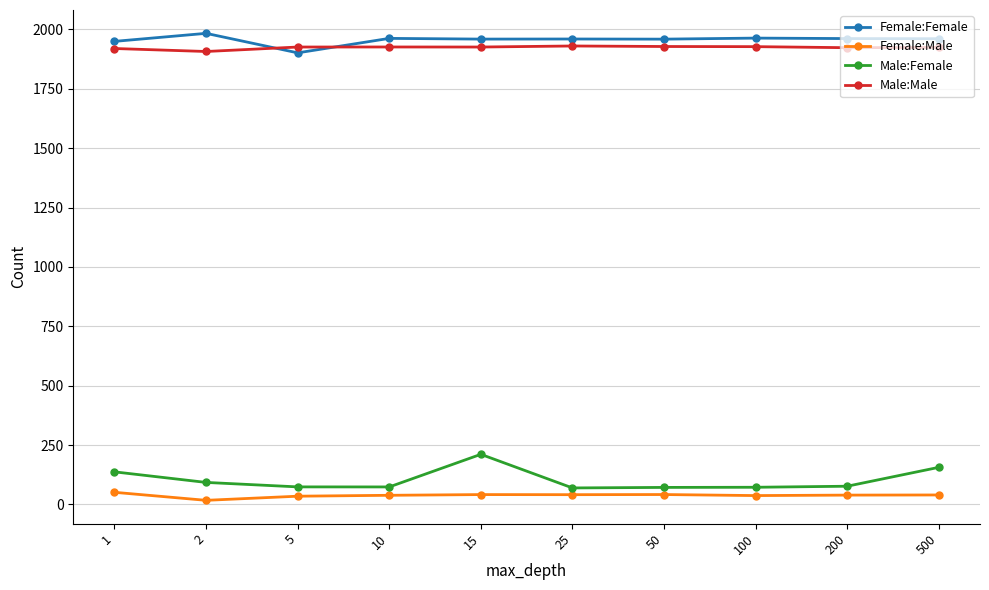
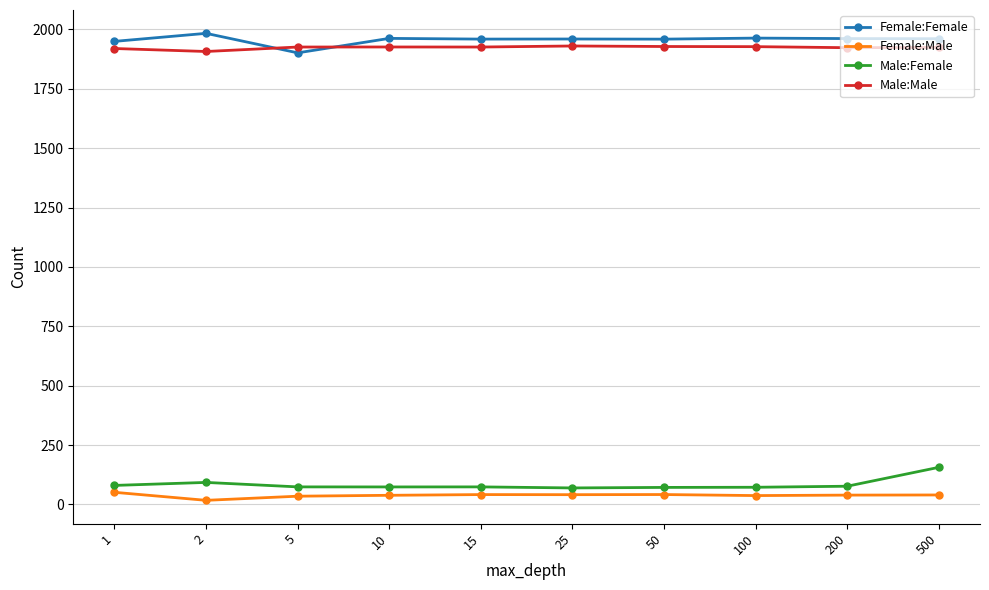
  {
    "Female:Female": {
      "1": 1950,
      "2": 1980,
      "5": 1900,
      "10": 1960,
      "15": 1960,
      "25": 1960,
      "50": 1960,
      "100": 1960
    },
    "Female:Male": {
      "1": 50,
      "2": 20,
      "5": 30,
      "10": 40,
      "15": 40,
      "25": 40,
      "50": 40,
      "100": 40,
      "200": 40,
      "500": 40
    },
    "Male:Female": {
-     "1": 140,
+     "1": 80,
      "2": 90,
      "5": 70,
      "10": 70,
-     "15": 210,
+     "15": 70,
      "25": 70,
      "50": 70,
      "100": 70,
      "200": 80,
      "500": 160
    },
    "Male:Male": {
      "1": 1920,
      "2": 1910,
      "5": 1930,
      "10": 1930,
      "15": 1930,
      "25": 1930,
      "50": 1930,
      "100": 1930
    }
  }
